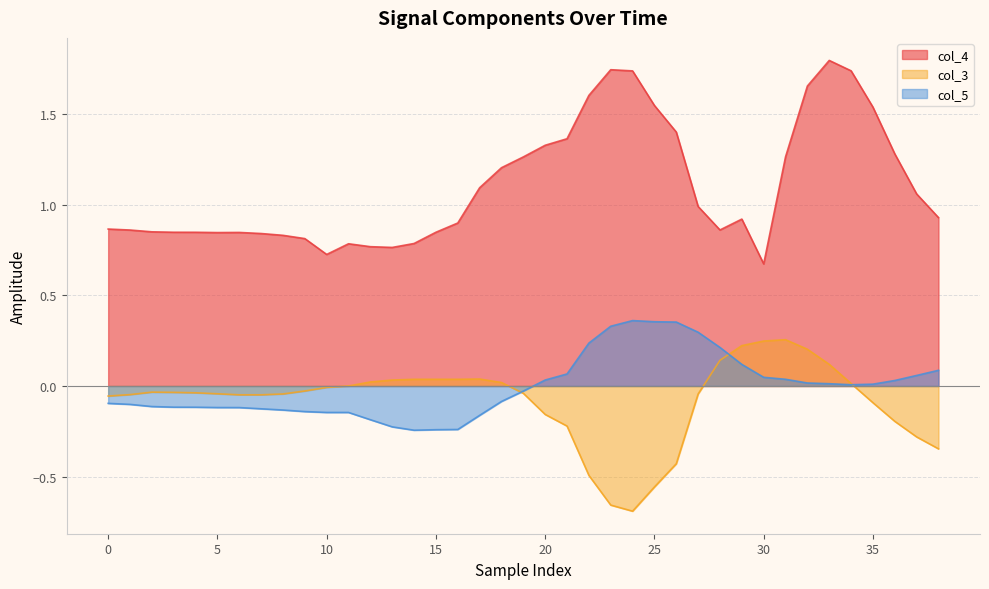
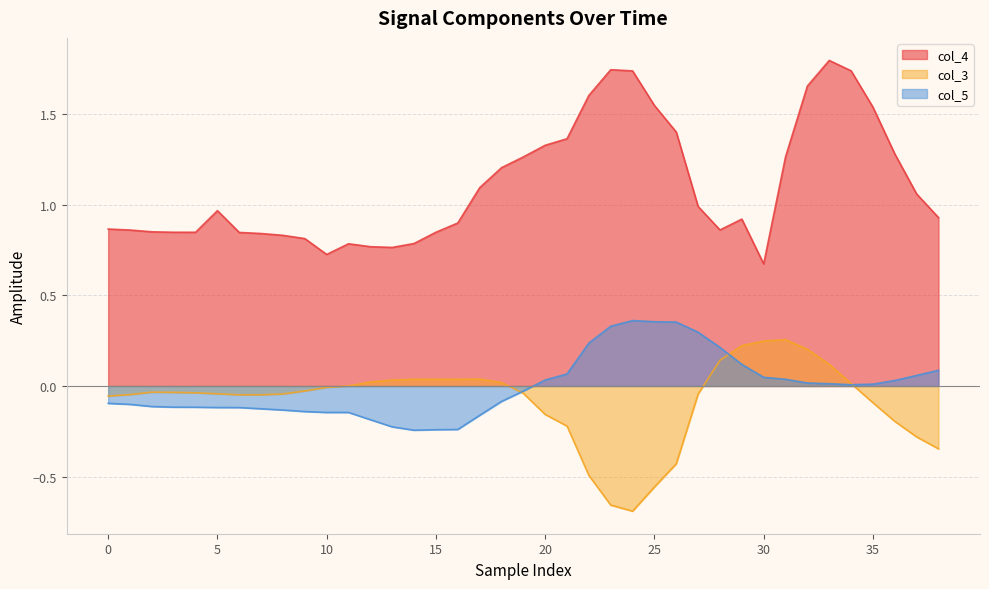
  {
    "col_4": {
      "0": 0.87,
-     "5": 0.85,
+     "5": 0.97,
      "10": 0.73,
      "15": 0.85,
      "20": 1.33,
      "25": 1.55,
      "30": 0.67,
      "35": 1.54
    }
  }
